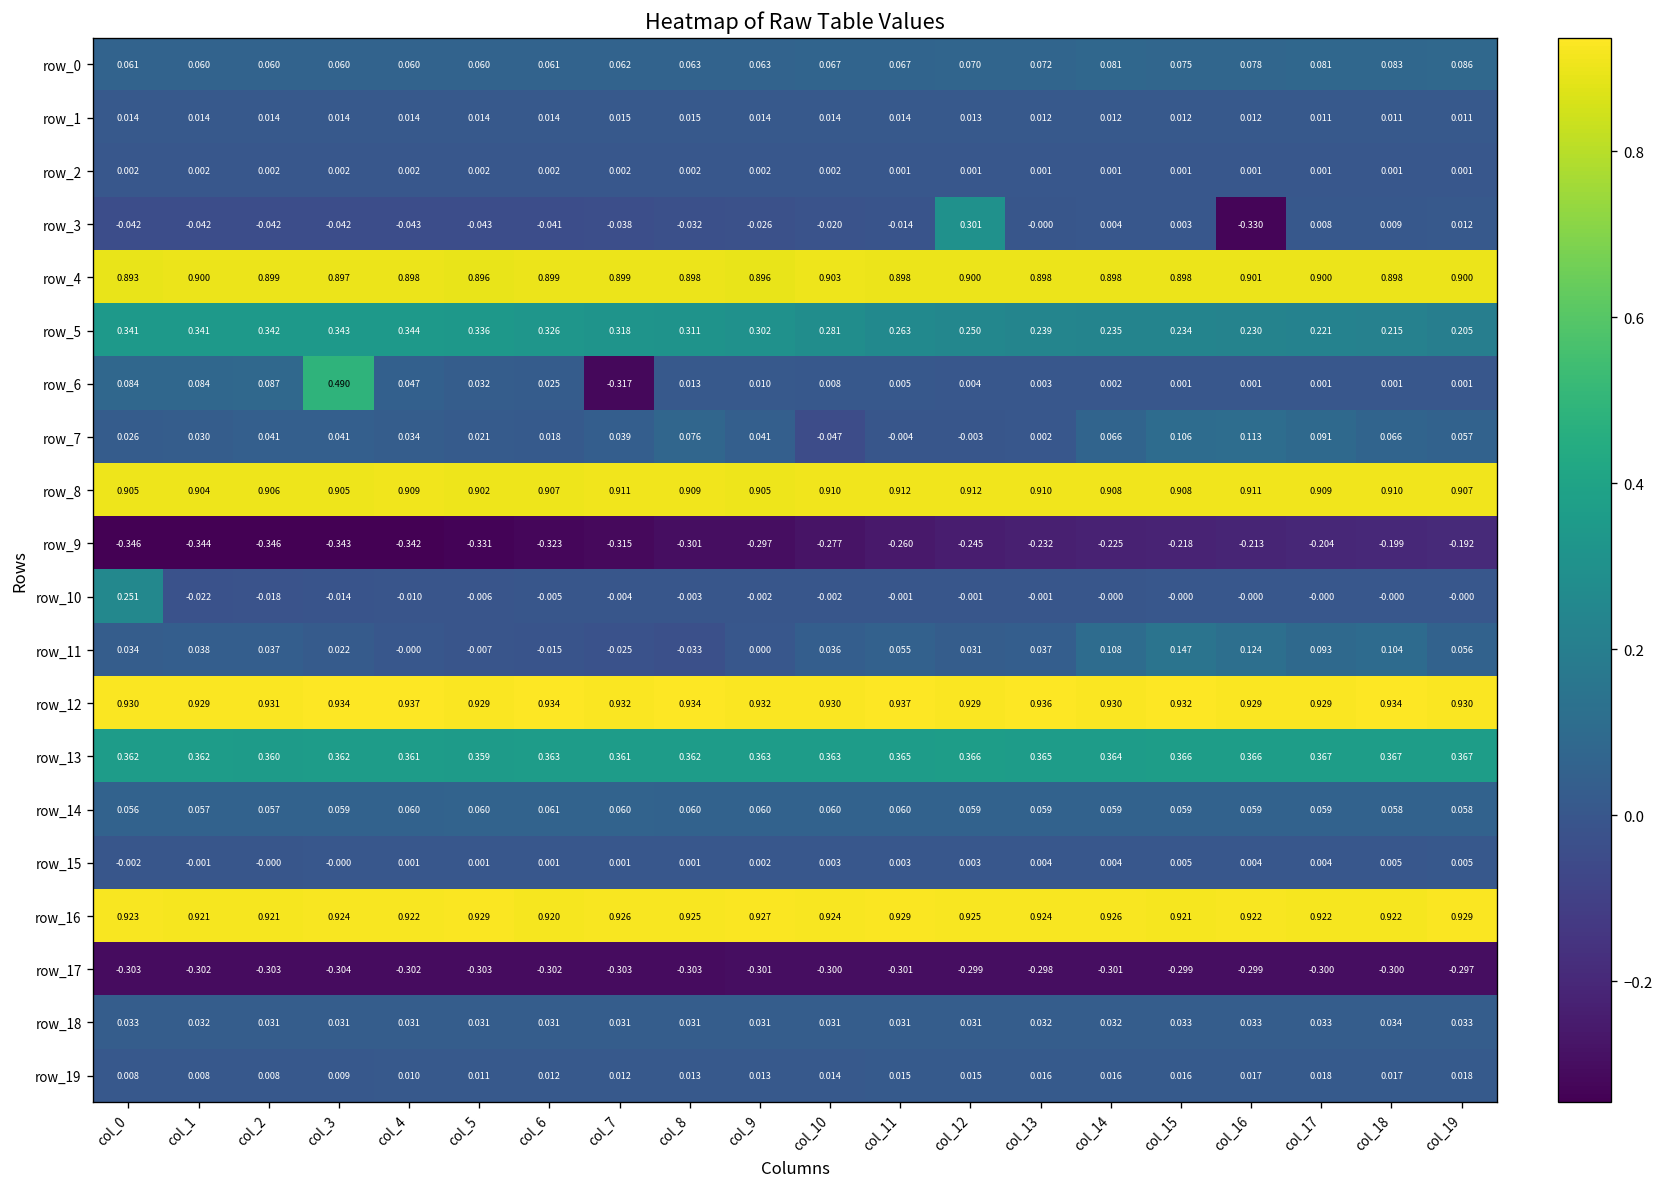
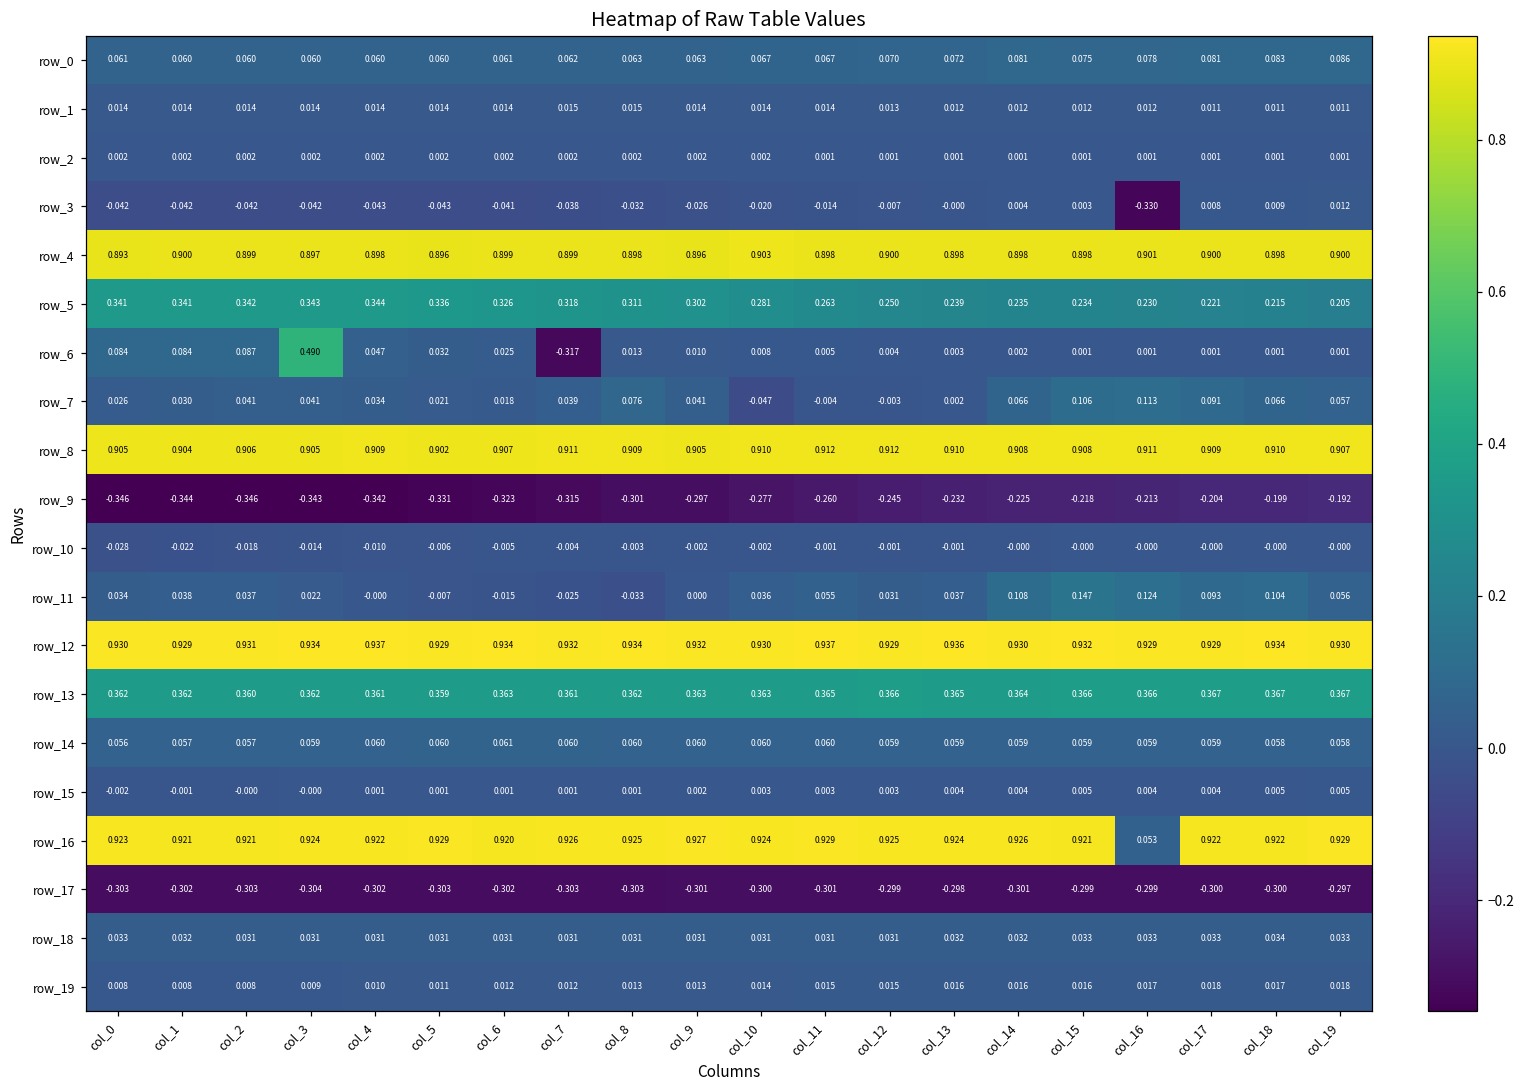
  {
    "row_3": {
      "col_0": -0.042,
      "col_1": -0.042,
      "col_2": -0.042,
      "col_3": -0.042,
      "col_4": -0.043,
      "col_5": -0.043,
      "col_6": -0.041,
      "col_7": -0.038,
      "col_8": -0.032,
      "col_9": -0.026,
      "col_10": -0.020,
      "col_11": -0.014,
-     "col_12": 0.301,
+     "col_12": -0.007,
      "col_13": -0.000,
      "col_14": 0.004,
      "col_15": 0.003,
      "col_16": -0.330,
      "col_17": 0.008,
      "col_18": 0.009,
      "col_19": 0.012
    },
    "row_10": {
-     "col_0": 0.251,
+     "col_0": -0.028,
      "col_1": -0.022,
      "col_2": -0.018,
      "col_3": -0.014,
      "col_4": -0.010,
      "col_5": -0.006,
      "col_6": -0.005,
      "col_7": -0.004,
      "col_8": -0.003,
      "col_9": -0.002,
      "col_10": -0.002,
      "col_11": -0.001,
      "col_12": -0.001,
      "col_13": -0.001,
      "col_14": -0.000,
      "col_15": -0.000,
      "col_16": -0.000,
      "col_17": -0.000,
      "col_18": -0.000,
      "col_19": -0.000
    },
    "row_16": {
      "col_0": 0.923,
      "col_1": 0.921,
      "col_2": 0.921,
      "col_3": 0.924,
      "col_4": 0.922,
      "col_5": 0.929,
      "col_6": 0.920,
      "col_7": 0.926,
      "col_8": 0.925,
      "col_9": 0.927,
      "col_10": 0.924,
      "col_11": 0.929,
      "col_12": 0.925,
      "col_13": 0.924,
      "col_14": 0.926,
      "col_15": 0.921,
-     "col_16": 0.922,
+     "col_16": 0.053,
      "col_17": 0.922,
      "col_18": 0.922,
      "col_19": 0.929
    }
  }
